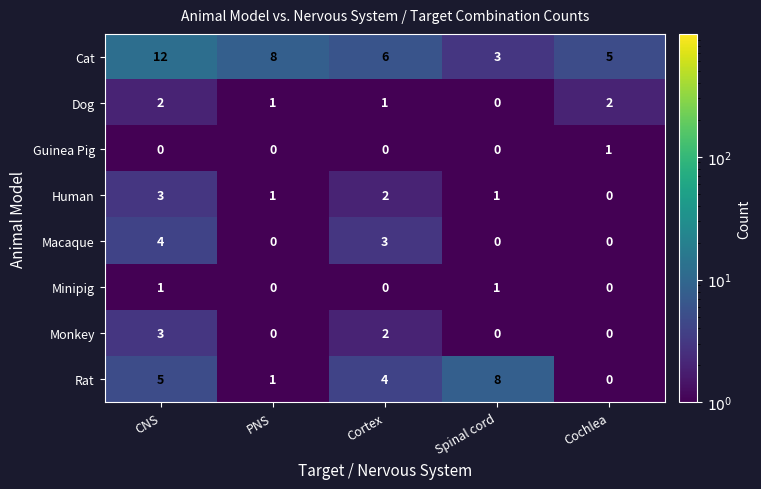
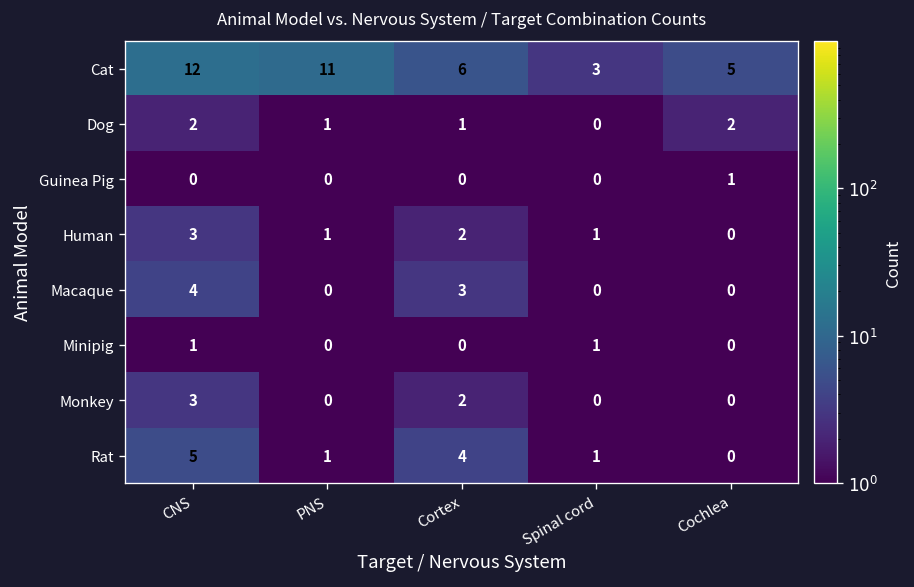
  {
    "Cat": {
      "CNS": 12,
-     "PNS": 8,
+     "PNS": 11,
      "Cortex": 6,
      "Spinal cord": 3,
      "Cochlea": 5
    },
    "Dog": {
      "CNS": 2,
      "PNS": 1,
      "Cortex": 1,
      "Spinal cord": 0,
      "Cochlea": 2
    },
    "Guinea Pig": {
      "CNS": 0,
      "PNS": 0,
      "Cortex": 0,
      "Spinal cord": 0,
      "Cochlea": 1
    },
    "Human": {
      "CNS": 3,
      "PNS": 1,
      "Cortex": 2,
      "Spinal cord": 1,
      "Cochlea": 0
    },
    "Macaque": {
      "CNS": 4,
      "PNS": 0,
      "Cortex": 3,
      "Spinal cord": 0,
      "Cochlea": 0
    },
    "Minipig": {
      "CNS": 1,
      "PNS": 0,
      "Cortex": 0,
      "Spinal cord": 1,
      "Cochlea": 0
    },
    "Monkey": {
      "CNS": 3,
      "PNS": 0,
      "Cortex": 2,
      "Spinal cord": 0,
      "Cochlea": 0
    },
    "Rat": {
      "CNS": 5,
      "PNS": 1,
      "Cortex": 4,
-     "Spinal cord": 8,
+     "Spinal cord": 1,
      "Cochlea": 0
    }
  }
